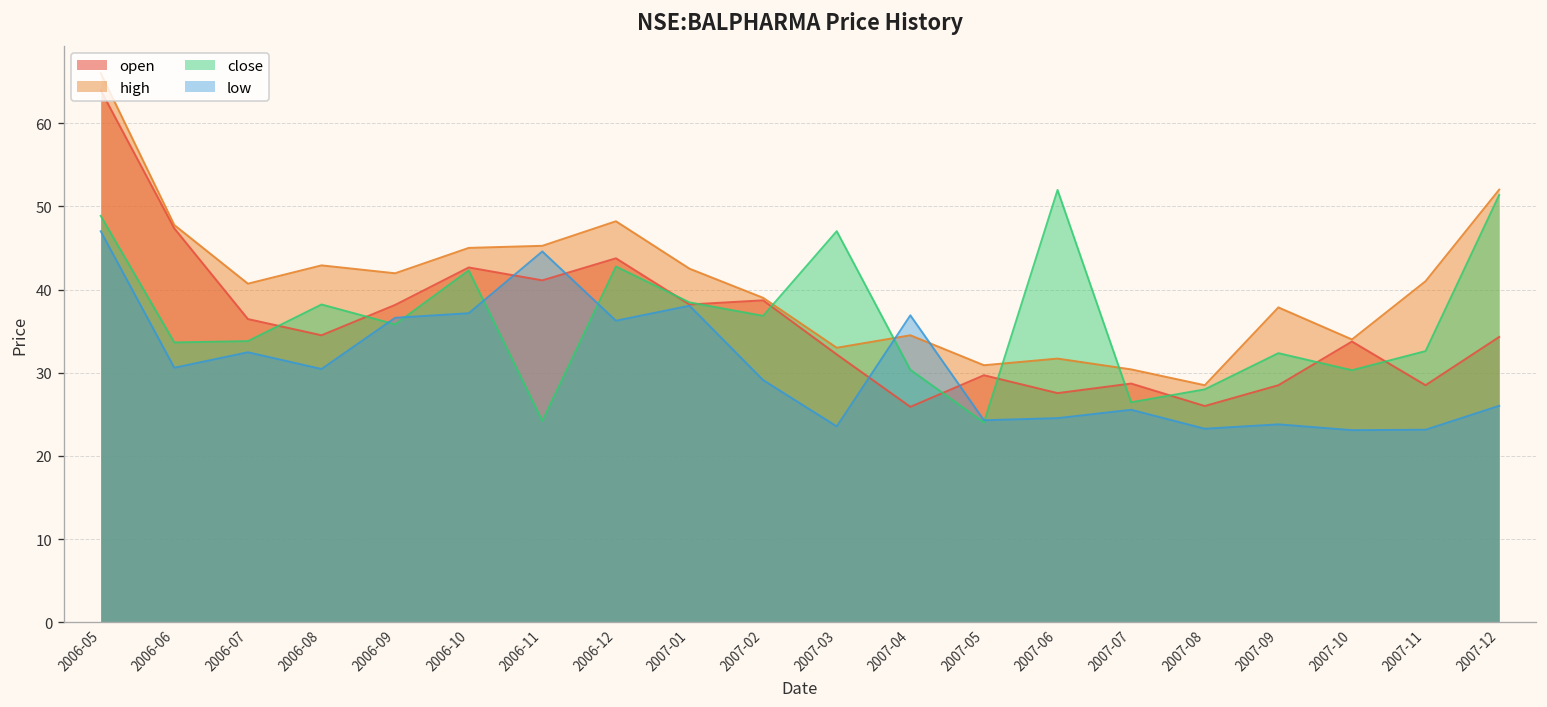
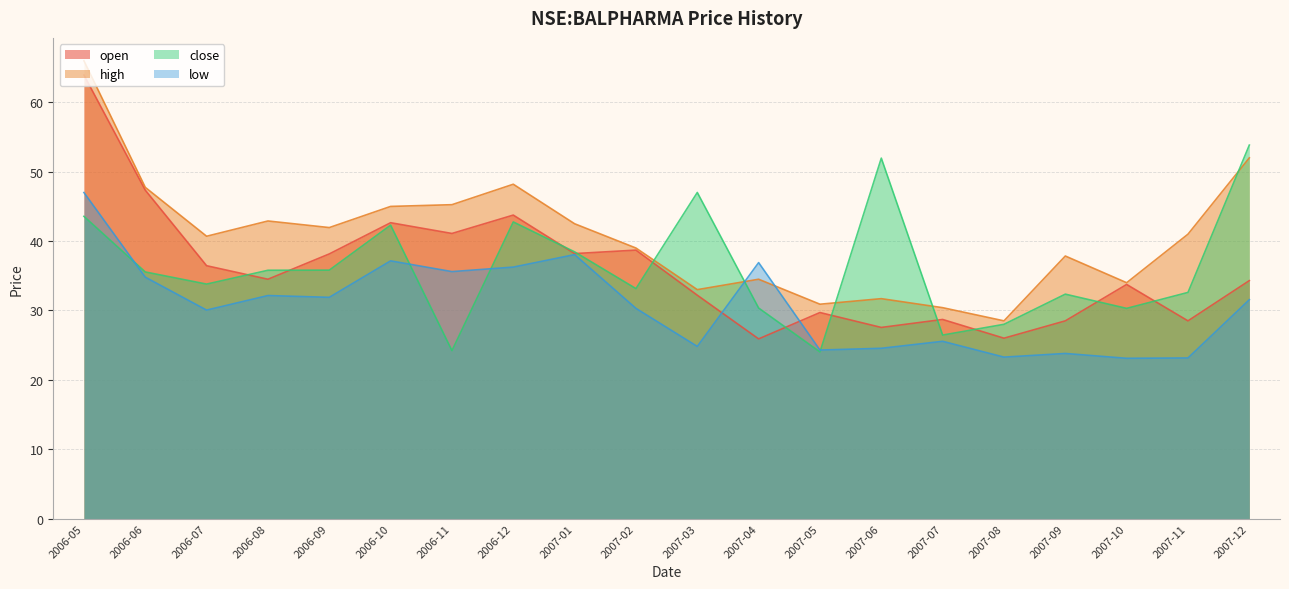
  {
    "close": {
-     "2006-05": 49,
-     "2006-06": 34,
+     "2006-05": 44,
+     "2006-06": 36,
      "2006-07": 34,
-     "2006-08": 38,
+     "2006-08": 36,
      "2006-09": 36,
      "2006-11": 24,
      "2006-12": 43,
-     "2007-02": 37,
+     "2007-02": 33,
      "2007-03": 47,
      "2007-04": 30,
      "2007-06": 52,
      "2007-07": 26,
      "2007-08": 28,
      "2007-09": 32,
      "2007-10": 30,
      "2007-11": 33,
-     "2007-12": 51
+     "2007-12": 54
    },
    "low": {
      "2006-05": 47,
-     "2006-06": 31,
-     "2006-07": 32,
-     "2006-08": 30,
-     "2006-09": 37,
+     "2006-06": 35,
+     "2006-07": 30,
+     "2006-08": 32,
+     "2006-09": 32,
      "2006-10": 37,
-     "2006-11": 45,
+     "2006-11": 36,
      "2006-12": 36,
-     "2007-02": 29,
-     "2007-03": 24,
+     "2007-02": 30,
+     "2007-03": 25,
      "2007-04": 37,
      "2007-06": 25,
      "2007-07": 26,
      "2007-08": 23,
      "2007-09": 24,
      "2007-10": 23,
      "2007-11": 23,
-     "2007-12": 26
+     "2007-12": 32
    }
  }
